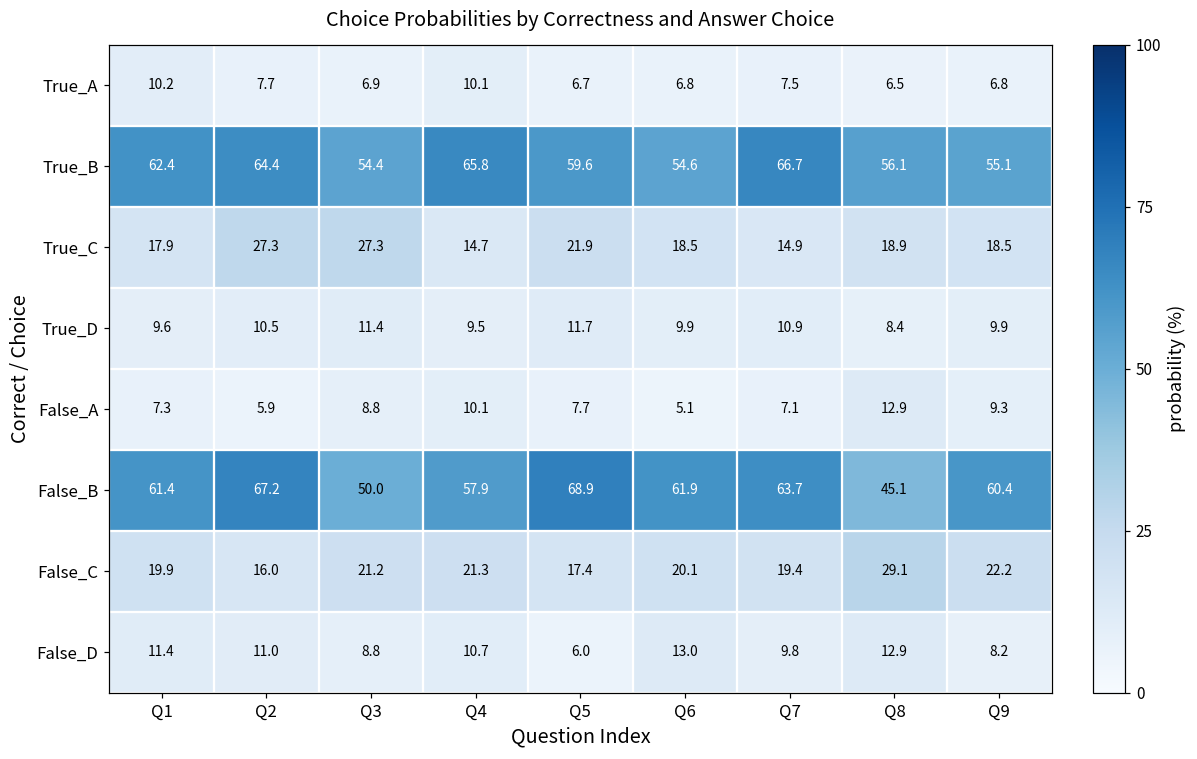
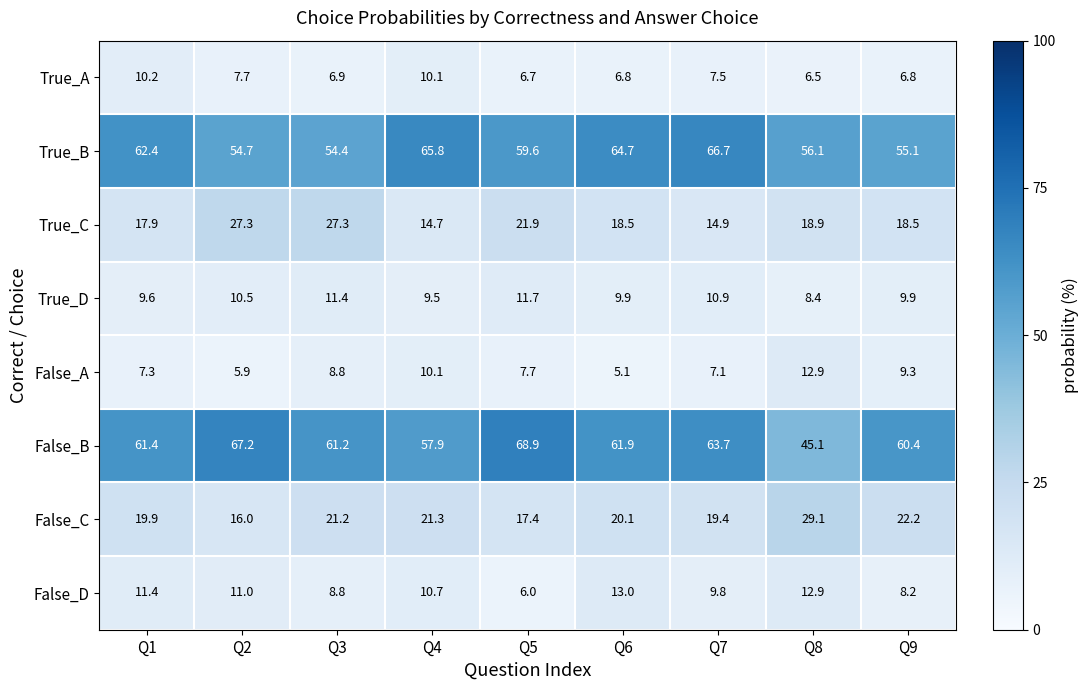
  {
    "True_A": {
      "Q1": 10.2,
      "Q2": 7.7,
      "Q3": 6.9,
      "Q4": 10.1,
      "Q5": 6.7,
      "Q6": 6.8,
      "Q7": 7.5,
      "Q8": 6.5,
      "Q9": 6.8
    },
    "True_B": {
      "Q1": 62.4,
-     "Q2": 64.4,
+     "Q2": 54.7,
      "Q3": 54.4,
      "Q4": 65.8,
      "Q5": 59.6,
-     "Q6": 54.6,
+     "Q6": 64.7,
      "Q7": 66.7,
      "Q8": 56.1,
      "Q9": 55.1
    },
    "True_C": {
      "Q1": 17.9,
      "Q2": 27.3,
      "Q3": 27.3,
      "Q4": 14.7,
      "Q5": 21.9,
      "Q6": 18.5,
      "Q7": 14.9,
      "Q8": 18.9,
      "Q9": 18.5
    },
    "True_D": {
      "Q1": 9.6,
      "Q2": 10.5,
      "Q3": 11.4,
      "Q4": 9.5,
      "Q5": 11.7,
      "Q6": 9.9,
      "Q7": 10.9,
      "Q8": 8.4,
      "Q9": 9.9
    },
    "False_A": {
      "Q1": 7.3,
      "Q2": 5.9,
      "Q3": 8.8,
      "Q4": 10.1,
      "Q5": 7.7,
      "Q6": 5.1,
      "Q7": 7.1,
      "Q8": 12.9,
      "Q9": 9.3
    },
    "False_B": {
      "Q1": 61.4,
      "Q2": 67.2,
-     "Q3": 50.0,
+     "Q3": 61.2,
      "Q4": 57.9,
      "Q5": 68.9,
      "Q6": 61.9,
      "Q7": 63.7,
      "Q8": 45.1,
      "Q9": 60.4
    },
    "False_C": {
      "Q1": 19.9,
      "Q2": 16.0,
      "Q3": 21.2,
      "Q4": 21.3,
      "Q5": 17.4,
      "Q6": 20.1,
      "Q7": 19.4,
      "Q8": 29.1,
      "Q9": 22.2
    },
    "False_D": {
      "Q1": 11.4,
      "Q2": 11.0,
      "Q3": 8.8,
      "Q4": 10.7,
      "Q5": 6.0,
      "Q6": 13.0,
      "Q7": 9.8,
      "Q8": 12.9,
      "Q9": 8.2
    }
  }
